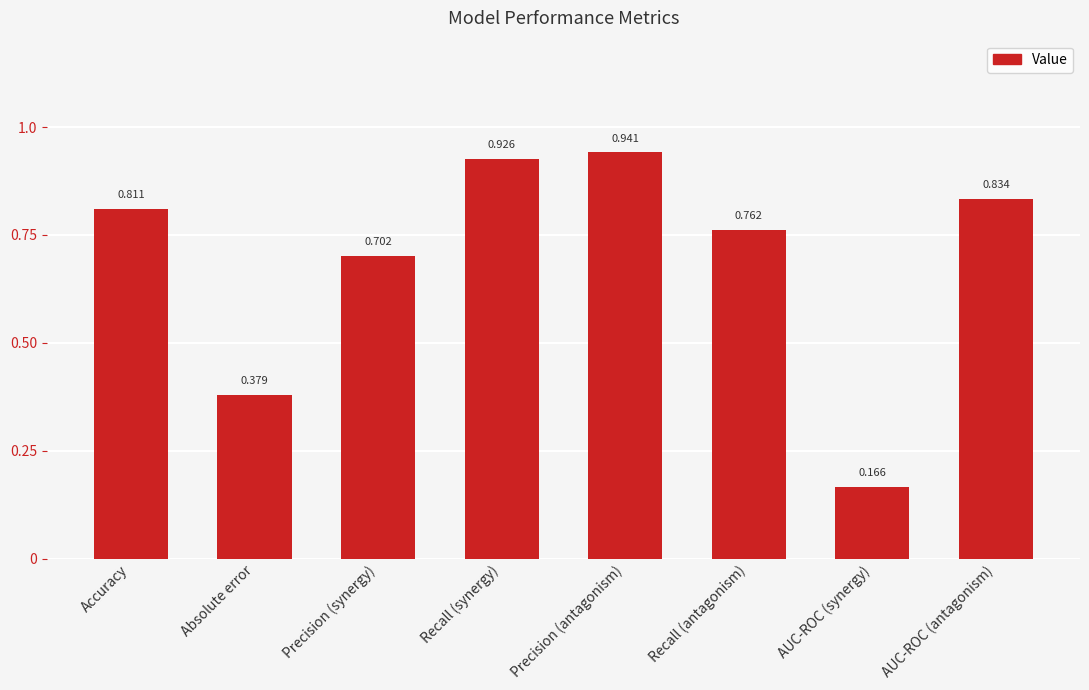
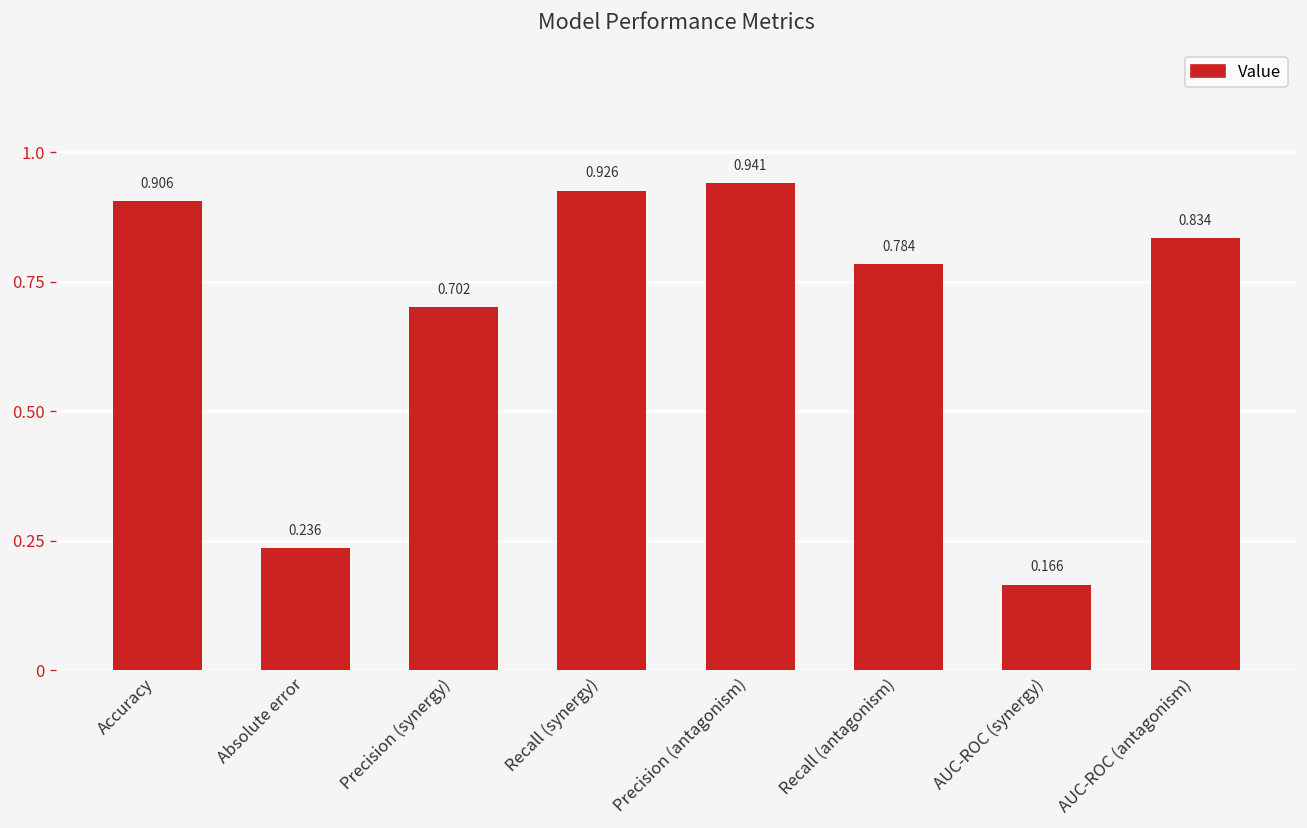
  {
-   "Accuracy": 0.811,
-   "Absolute error": 0.379,
+   "Accuracy": 0.906,
+   "Absolute error": 0.236,
    "Precision (synergy)": 0.702,
    "Recall (synergy)": 0.926,
    "Precision (antagonism)": 0.941,
-   "Recall (antagonism)": 0.762,
+   "Recall (antagonism)": 0.784,
    "AUC-ROC (synergy)": 0.166,
    "AUC-ROC (antagonism)": 0.834
  }
